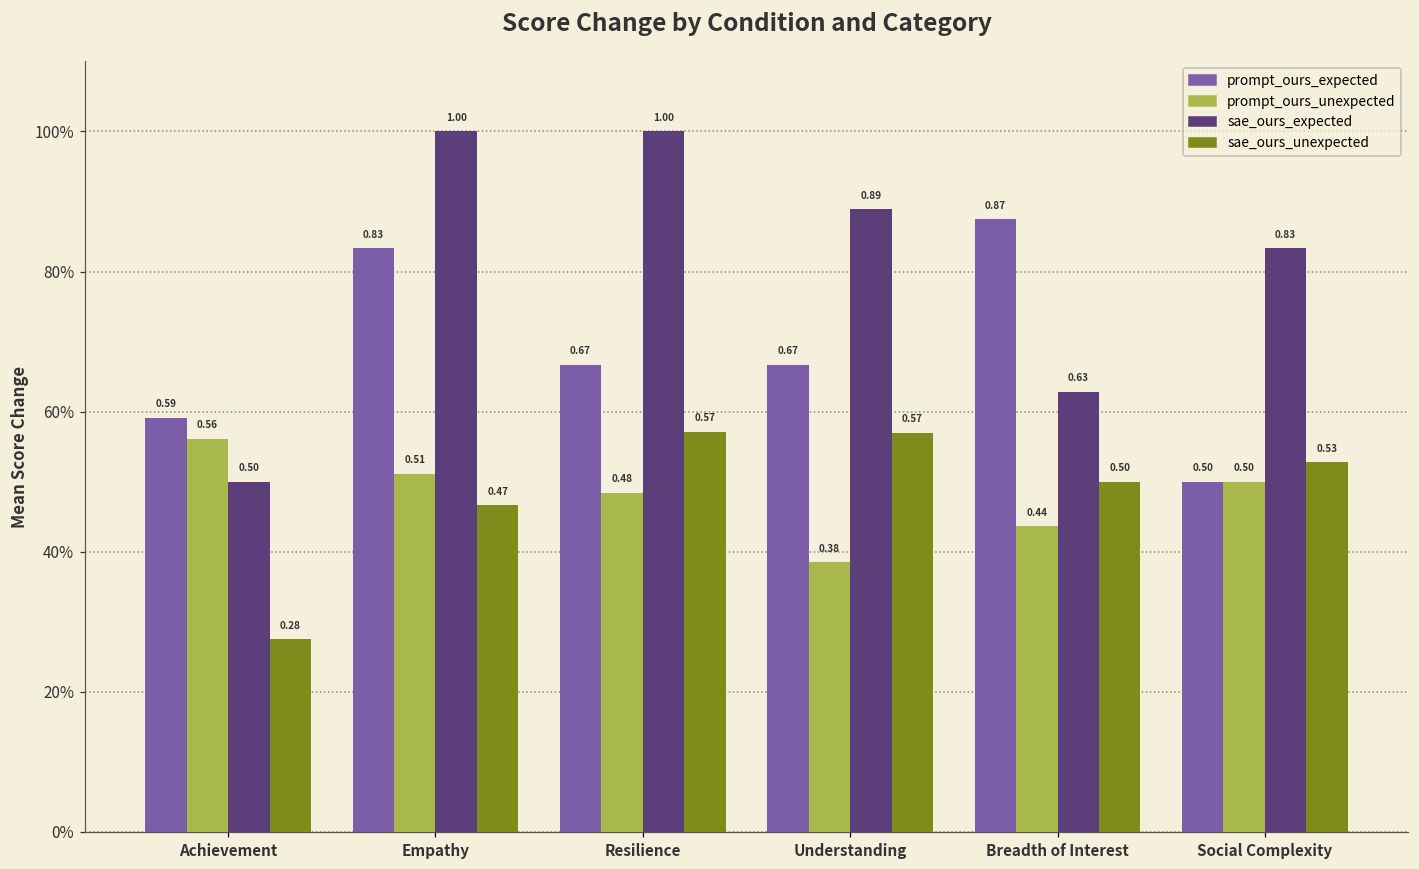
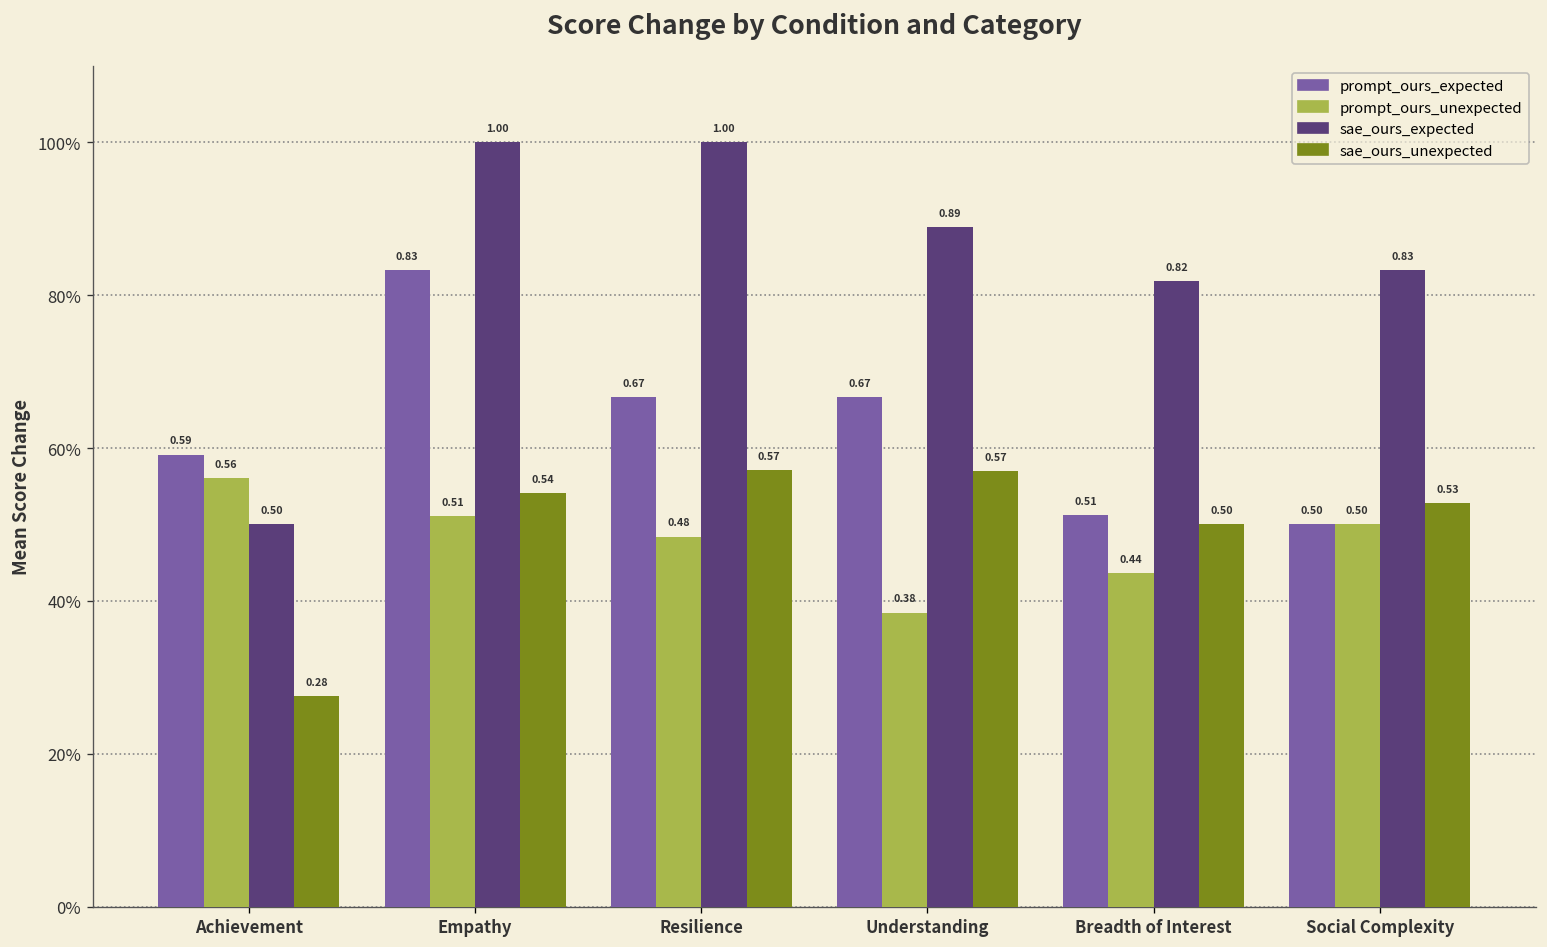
  {
    "prompt_ours_expected": {
      "Achievement": 0.59,
      "Empathy": 0.83,
      "Resilience": 0.67,
      "Understanding": 0.67,
-     "Breadth of Interest": 0.87,
+     "Breadth of Interest": 0.51,
      "Social Complexity": 0.50
    },
    "prompt_ours_unexpected": {
      "Achievement": 0.56,
      "Empathy": 0.51,
      "Resilience": 0.48,
      "Understanding": 0.38,
      "Breadth of Interest": 0.44,
      "Social Complexity": 0.50
    },
    "sae_ours_expected": {
      "Achievement": 0.50,
      "Empathy": 1.00,
      "Resilience": 1.00,
      "Understanding": 0.89,
-     "Breadth of Interest": 0.63,
+     "Breadth of Interest": 0.82,
      "Social Complexity": 0.83
    },
    "sae_ours_unexpected": {
      "Achievement": 0.28,
-     "Empathy": 0.47,
+     "Empathy": 0.54,
      "Resilience": 0.57,
      "Understanding": 0.57,
      "Breadth of Interest": 0.50,
      "Social Complexity": 0.53
    }
  }
